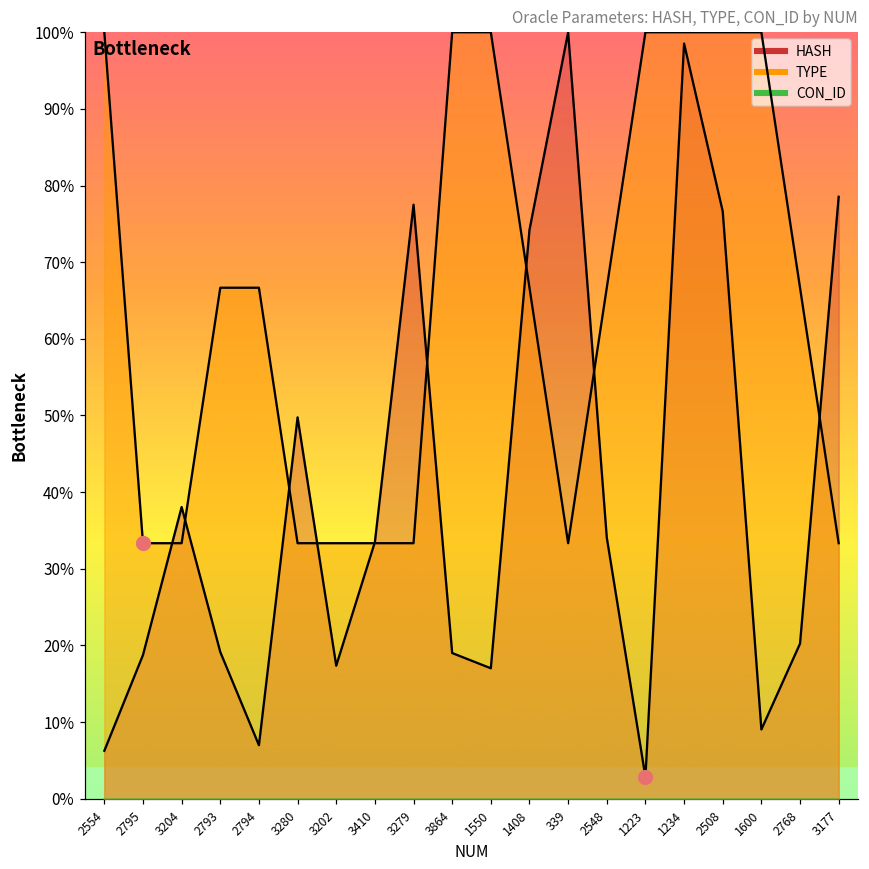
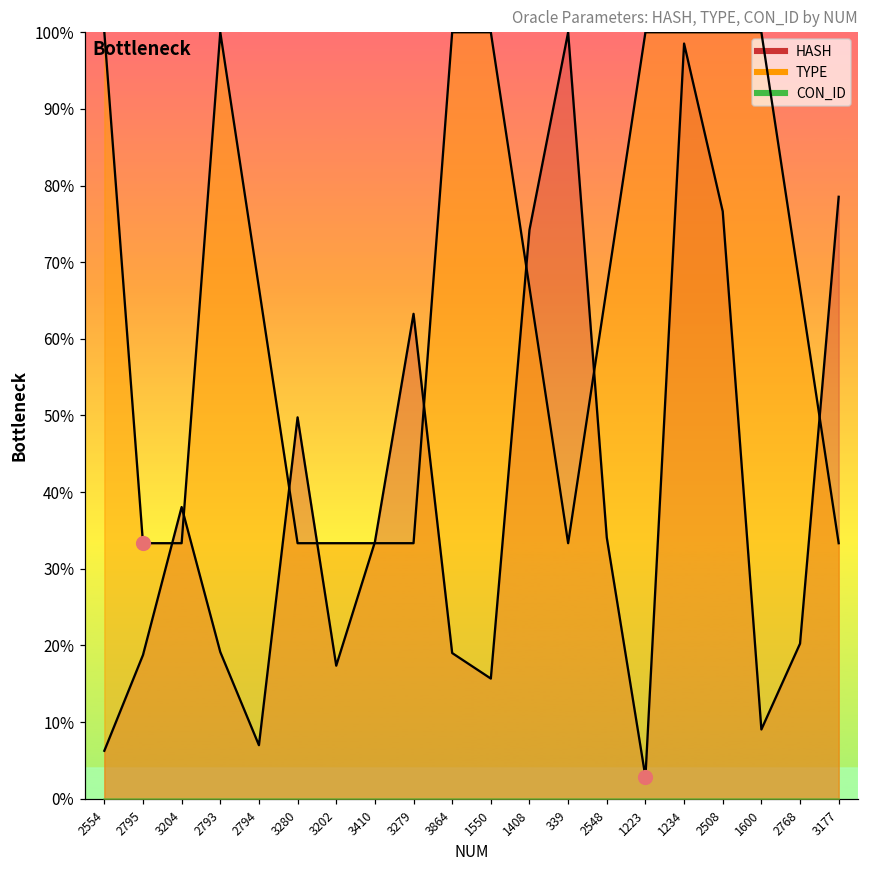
  {
    "HASH": {
      "2554": "6%",
      "2795": "19%",
      "3204": "38%",
      "2793": "19%",
      "2794": "7%",
      "3280": "50%",
      "3202": "17%",
-     "3279": "78%",
+     "3279": "63%",
      "3864": "19%",
-     "1550": "17%",
+     "1550": "16%",
      "1408": "74%",
      "339": "100%",
      "2548": "34%",
      "1234": "99%",
      "2508": "77%",
      "1600": "9%",
      "2768": "20%",
      "3177": "79%"
    },
    "TYPE": {
      "2554": "100%",
      "3204": "33%",
-     "2793": "67%",
+     "2793": "100%",
      "2794": "67%",
      "3280": "33%",
      "3202": "33%",
      "3279": "33%",
      "3864": "100%",
      "1550": "100%",
      "1408": "67%",
      "339": "33%",
      "2548": "67%",
      "1223": "100%",
      "1234": "100%",
      "2508": "100%",
      "1600": "100%",
      "2768": "67%",
      "3177": "33%"
    }
  }
